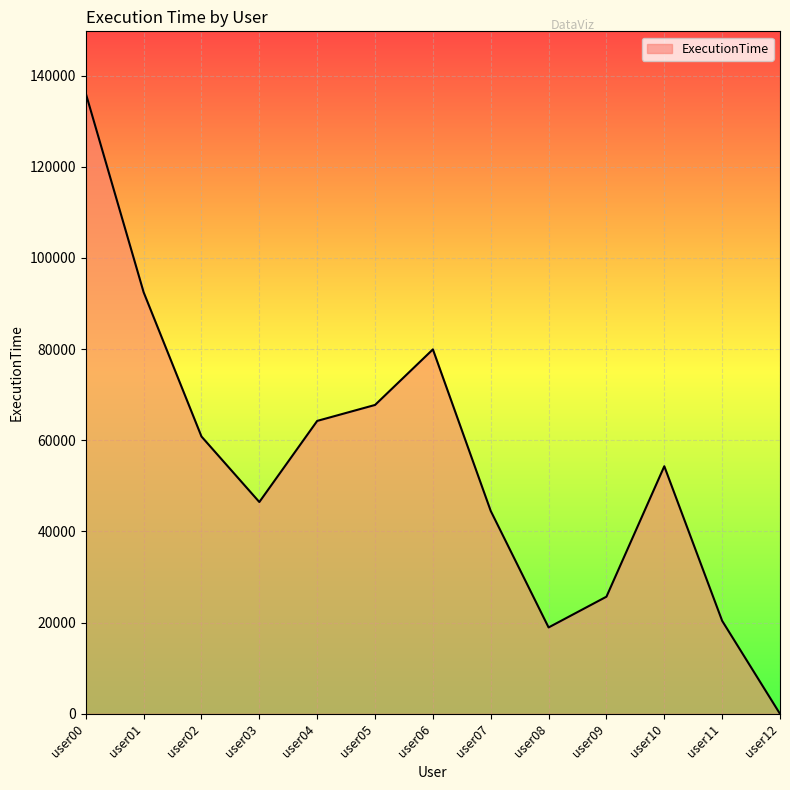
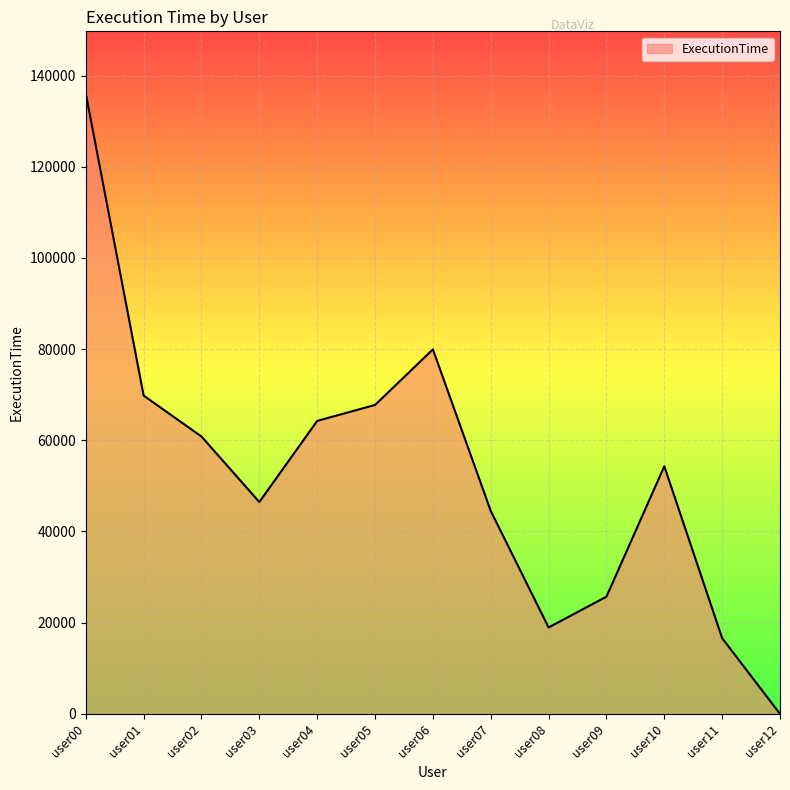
  {
    "user00": 136000,
-   "user01": 92000,
+   "user01": 70000,
    "user02": 61000,
    "user03": 46000,
    "user04": 64000,
    "user05": 68000,
    "user06": 80000,
    "user07": 44000,
    "user08": 19000,
    "user09": 26000,
    "user10": 54000,
-   "user11": 20000,
+   "user11": 17000,
    "user12": 0
  }
